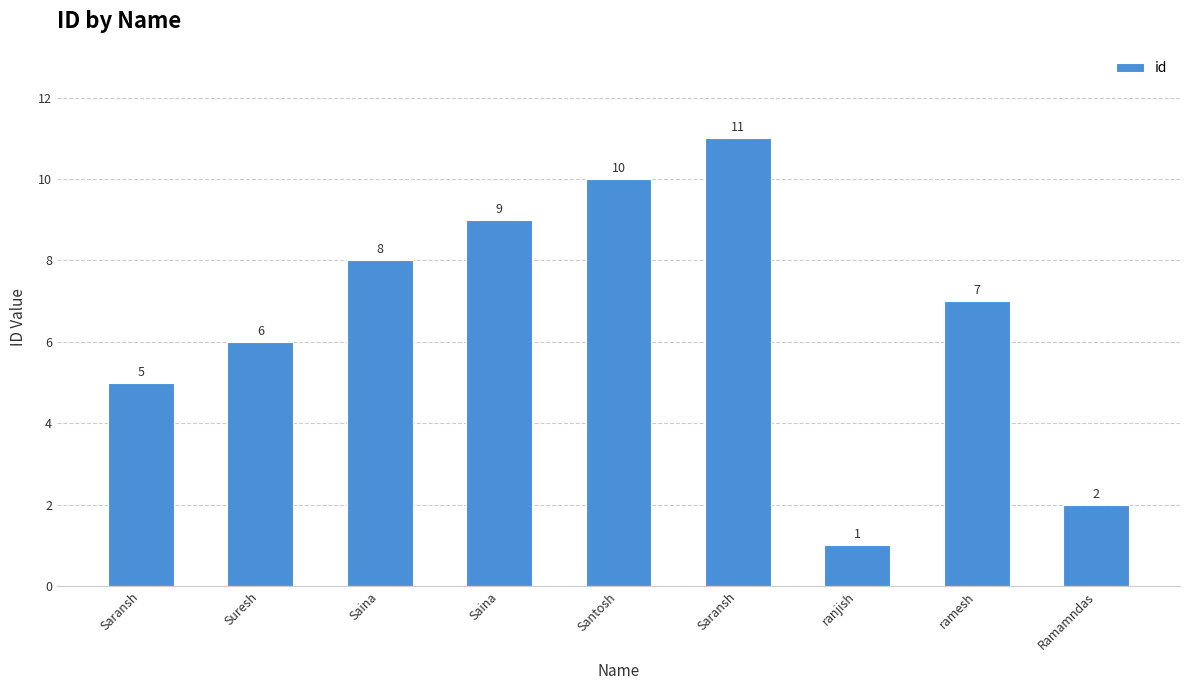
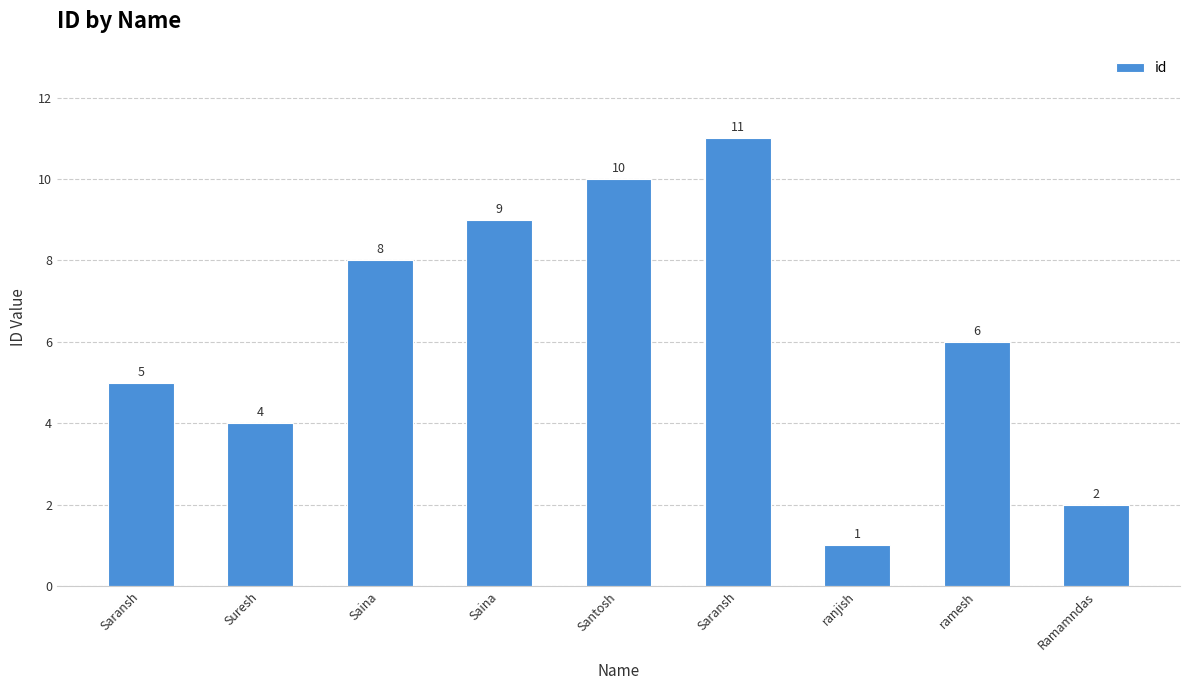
  {
-   "Suresh": 6,
+   "Suresh": 4,
    "Santosh": 10,
    "ranjish": 1,
-   "ramesh": 7,
+   "ramesh": 6,
    "Ramamndas": 2
  }
